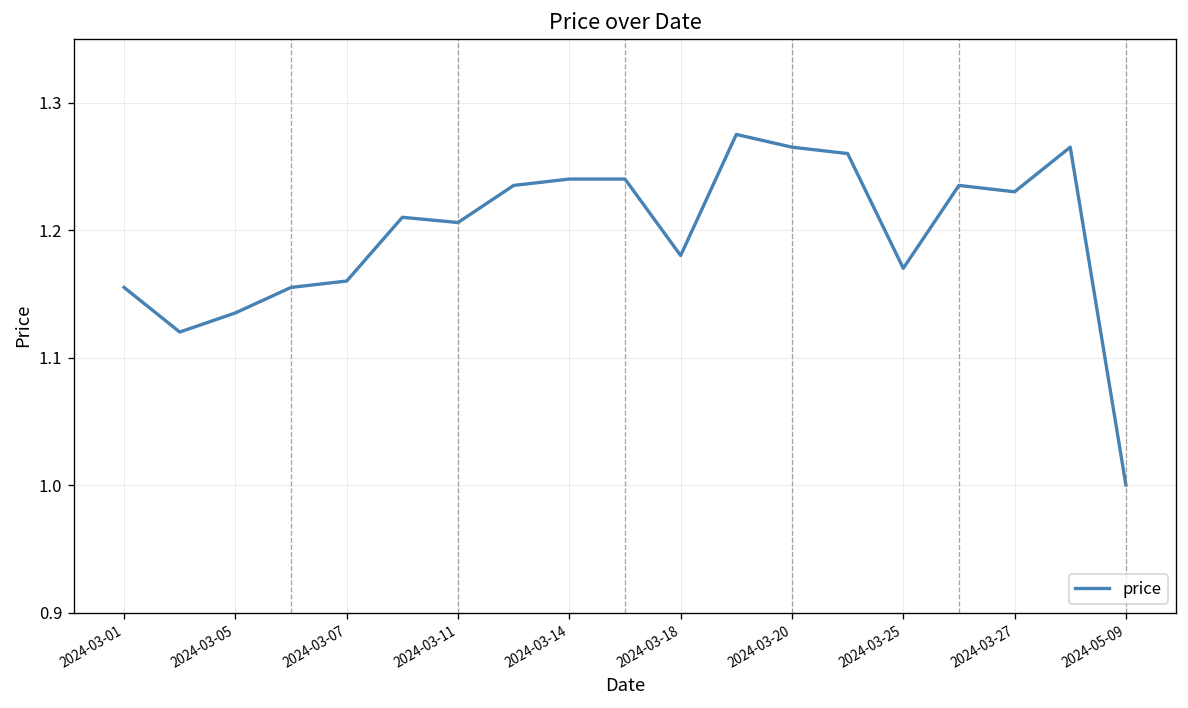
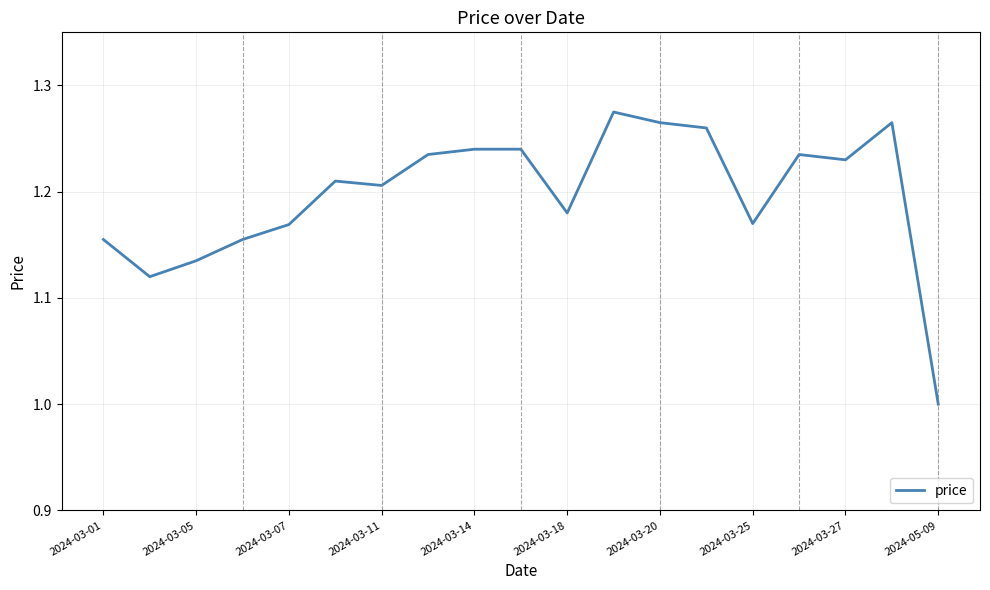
  {
    "2024-03-01": 1.155,
    "2024-03-05": 1.135,
-   "2024-03-07": 1.160,
+   "2024-03-07": 1.169,
    "2024-03-11": 1.206,
    "2024-03-18": 1.180,
    "2024-03-20": 1.265,
    "2024-03-25": 1.170,
    "2024-03-27": 1.230,
    "2024-05-09": 1.000
  }
